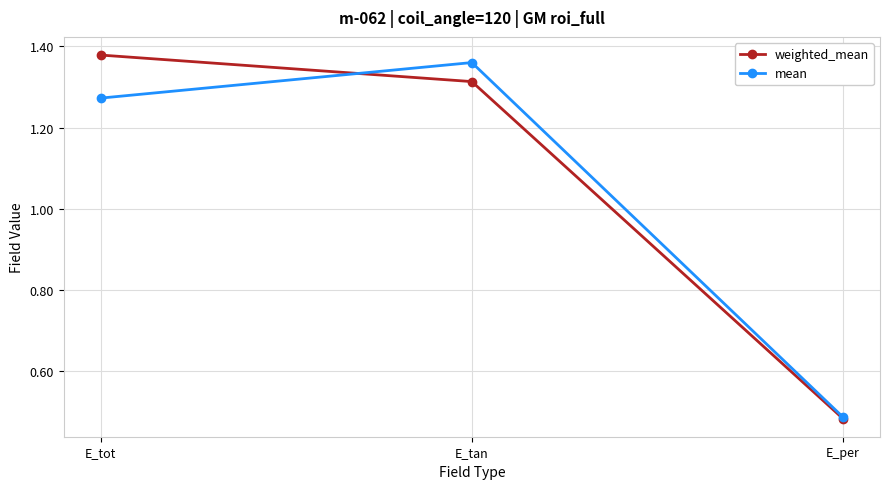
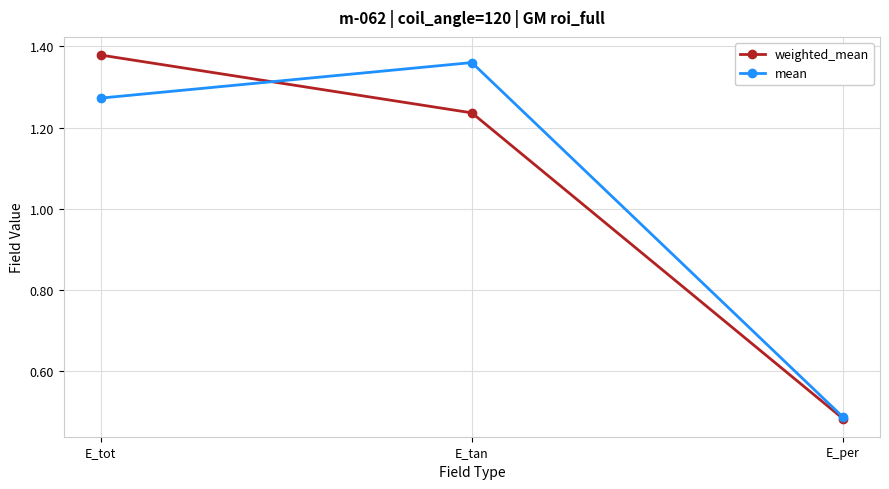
  {
    "weighted_mean": {
      "E_tot": 1.38,
-     "E_tan": 1.31
+     "E_tan": 1.24
    },
    "mean": {
      "E_tot": 1.27,
      "E_tan": 1.36
    }
  }
